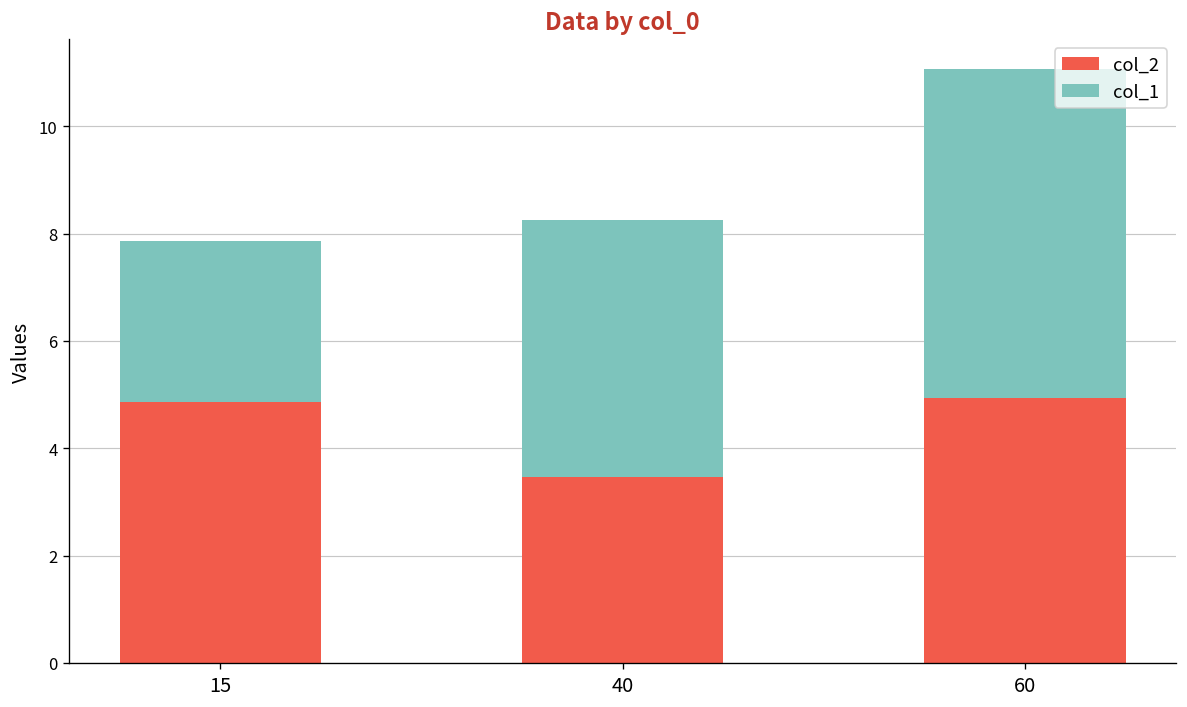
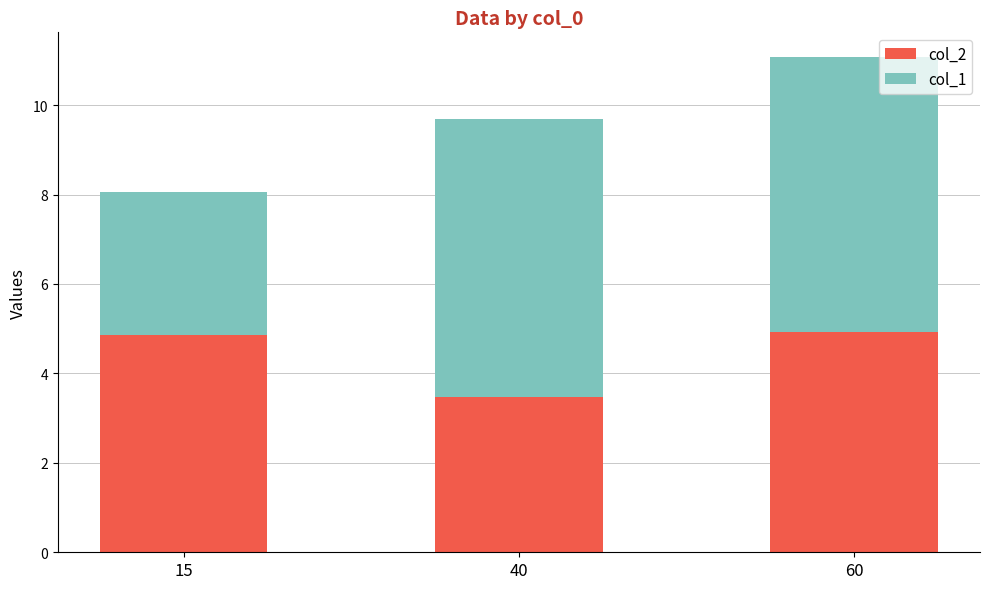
  {
    "col_2": {
      "15": 4.9,
      "40": 3.5,
      "60": 4.9
    },
    "col_1": {
-     "15": 3.0,
-     "40": 4.8,
+     "15": 3.2,
+     "40": 6.2,
      "60": 6.1
    }
  }
